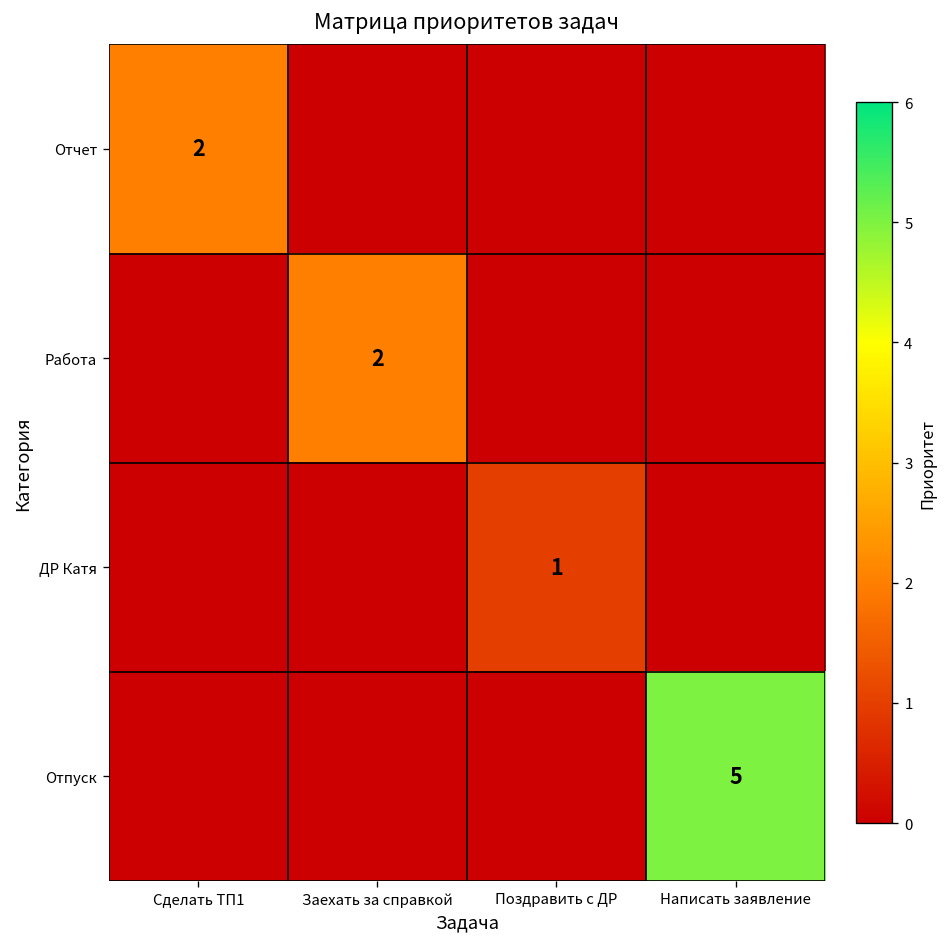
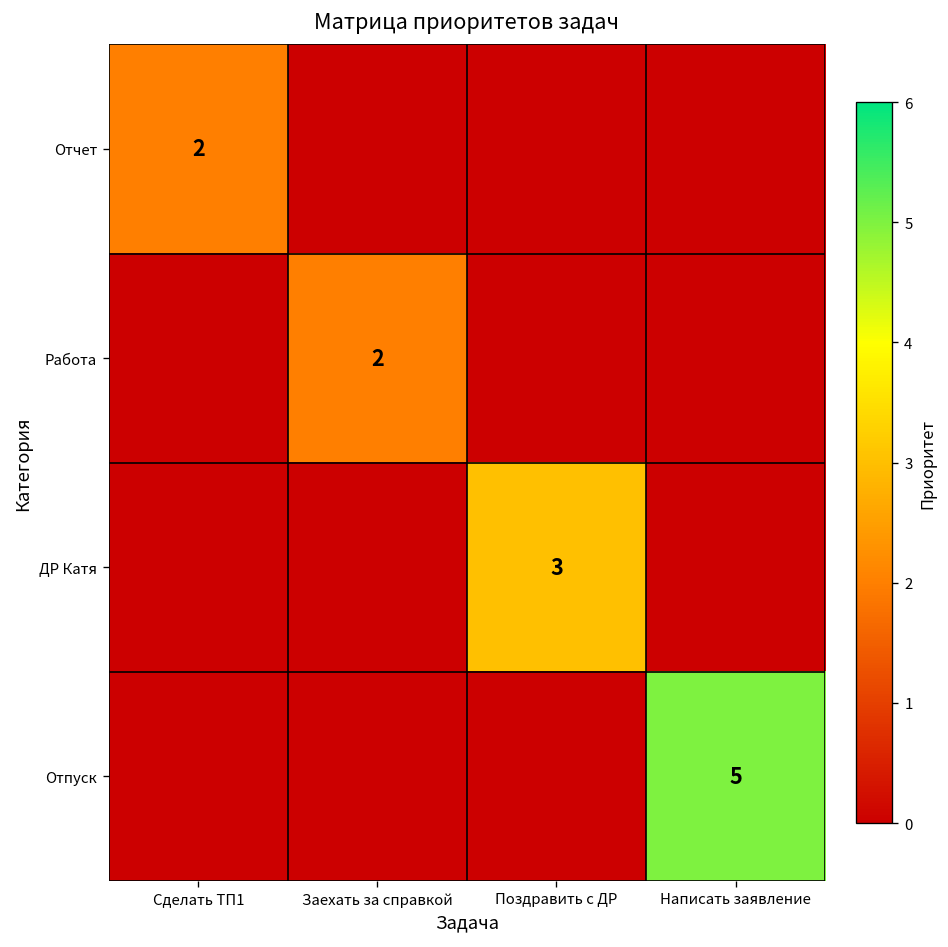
  {
    "Отчет": {
      "Сделать ТП1": 2
    },
    "Работа": {
      "Заехать за справкой": 2
    },
    "ДР Катя": {
-     "Поздравить с ДР": 1
+     "Поздравить с ДР": 3
    },
    "Отпуск": {
      "Написать заявление": 5
    }
  }
